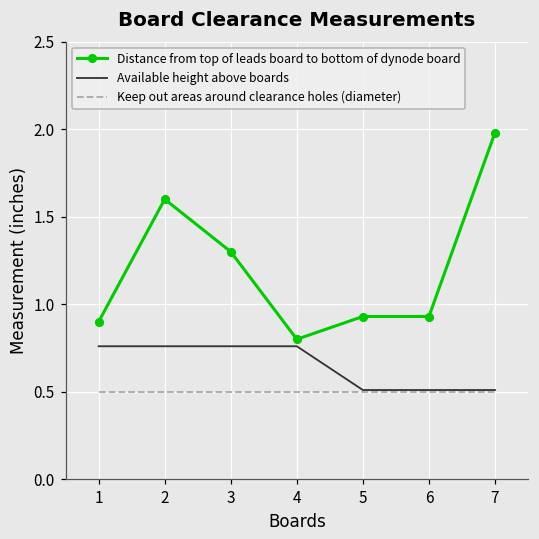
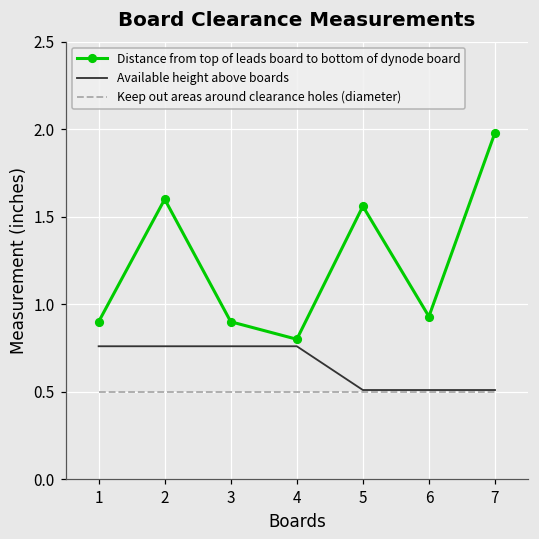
  {
    "Distance from top of leads board to bottom of dynode board": {
      "1": 0.90,
      "2": 1.60,
-     "3": 1.3,
+     "3": 0.9,
      "4": 0.80,
-     "5": 0.93,
+     "5": 1.56,
      "6": 0.93,
      "7": 1.98
    },
    "Available height above boards": {
      "1": 0.76,
      "2": 0.76,
      "3": 0.76,
      "4": 0.76
    },
    "Keep out areas around clearance holes (diameter)": {
      "1": 0.50,
      "2": 0.50,
      "3": 0.50,
      "4": 0.50
    }
  }
